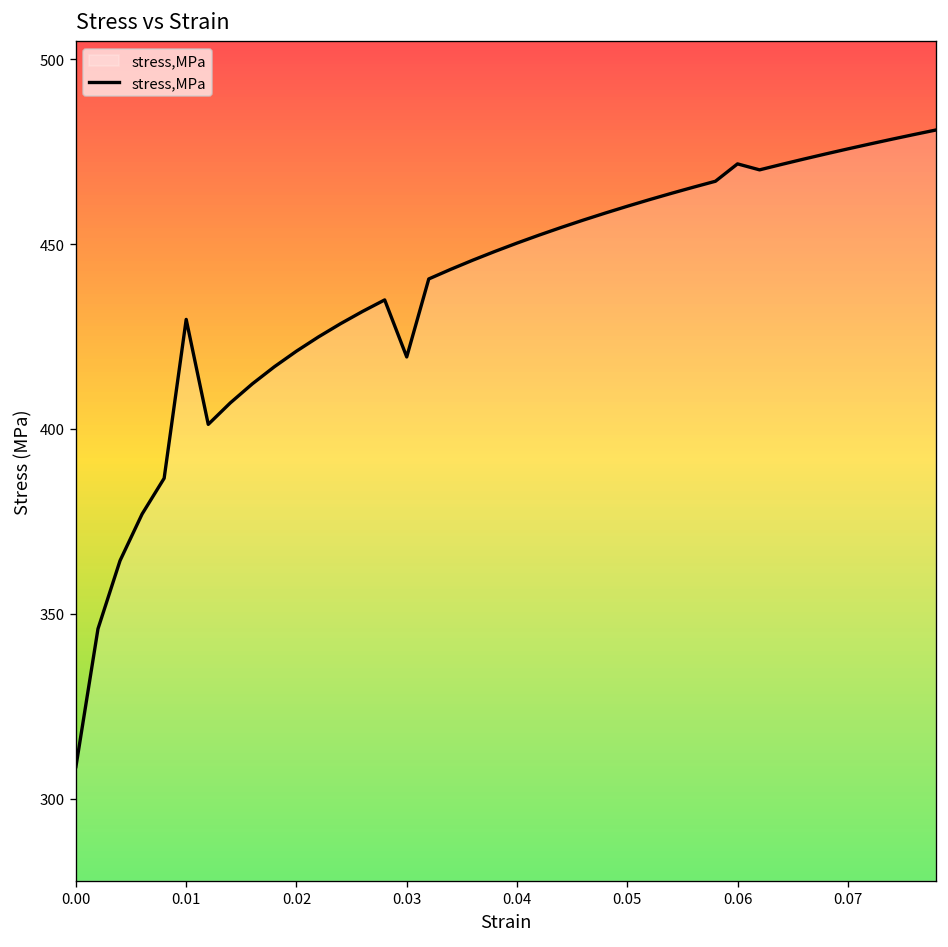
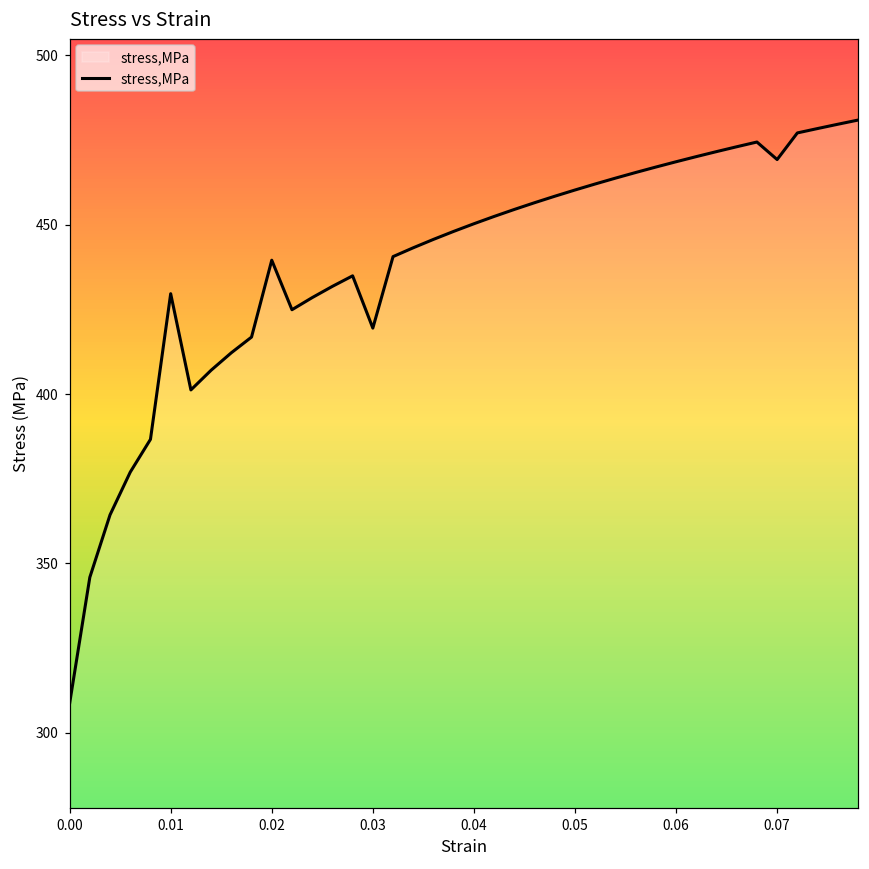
  {
    "0.00": 309,
    "0.01": 430,
-   "0.02": 421,
+   "0.02": 440,
    "0.03": 419,
    "0.04": 450,
    "0.05": 460,
-   "0.06": 472,
-   "0.07": 476
+   "0.06": 469,
+   "0.07": 469
  }
